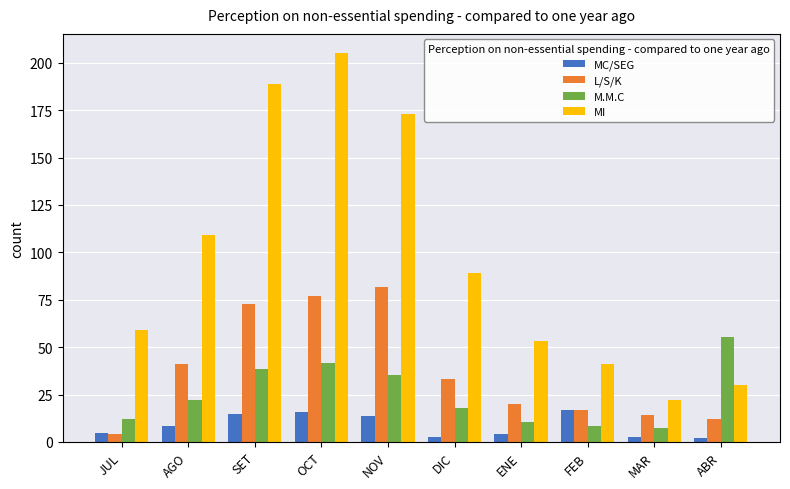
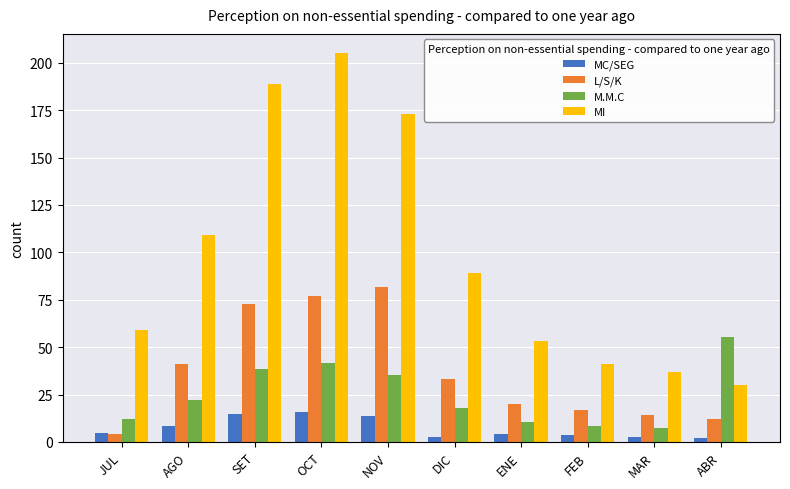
  {
    "MC/SEG": {
      "JUL": 5,
      "AGO": 8,
      "SET": 15,
      "OCT": 16,
      "NOV": 14,
      "DIC": 3,
      "ENE": 4,
-     "FEB": 17,
+     "FEB": 3,
      "MAR": 3,
      "ABR": 2
    },
    "L/S/K": {
      "JUL": 4,
      "AGO": 41,
      "SET": 73,
      "OCT": 77,
      "NOV": 82,
      "DIC": 33,
      "ENE": 20,
      "FEB": 17,
      "MAR": 14,
      "ABR": 12
    },
    "M.M.C": {
      "JUL": 12,
      "AGO": 22,
      "SET": 38,
      "OCT": 42,
      "NOV": 35,
      "DIC": 18,
      "ENE": 11,
      "FEB": 8,
      "MAR": 7,
      "ABR": 55
    },
    "MI": {
      "JUL": 59,
      "AGO": 109,
      "SET": 189,
      "OCT": 205,
      "NOV": 173,
      "DIC": 89,
      "ENE": 53,
      "FEB": 41,
-     "MAR": 22,
+     "MAR": 37,
      "ABR": 30
    }
  }
